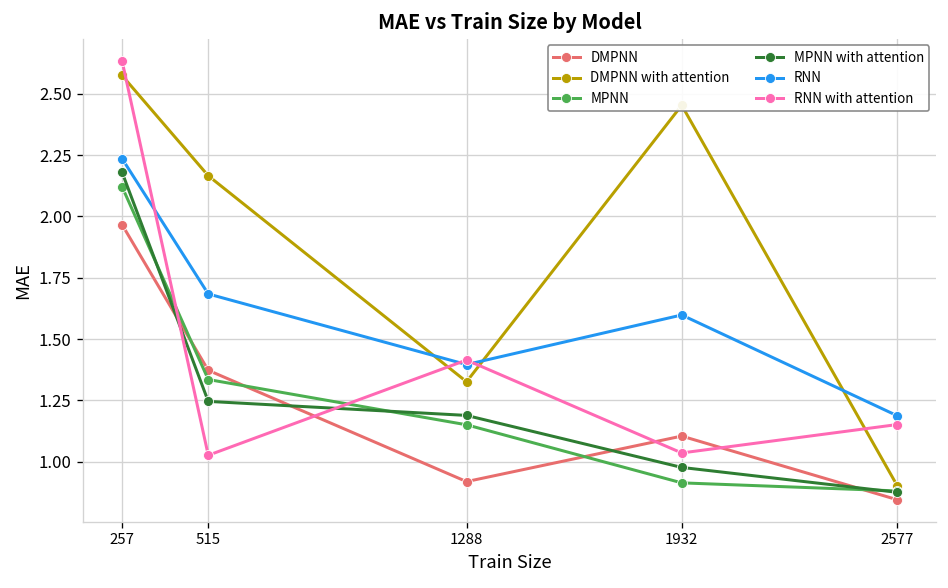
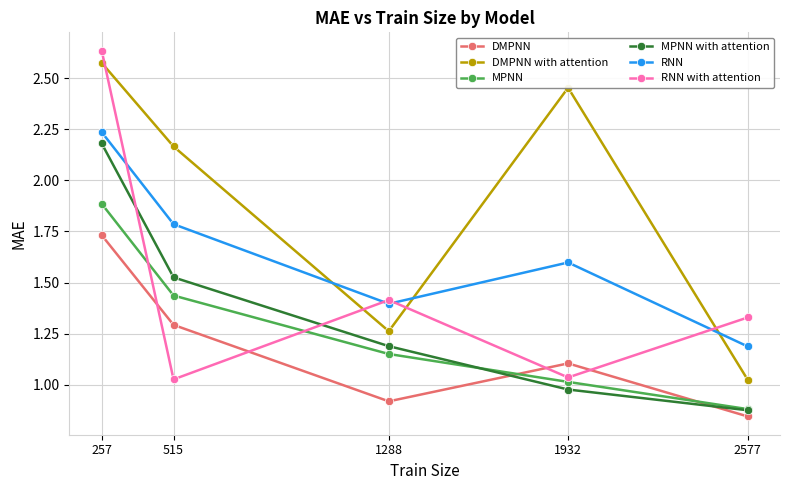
  {
    "DMPNN": {
-     "257": 1.97,
-     "515": 1.37,
+     "257": 1.73,
+     "515": 1.29,
      "1288": 0.92,
      "1932": 1.10,
      "2577": 0.84
    },
    "DMPNN with attention": {
      "257": 2.57,
      "515": 2.17,
-     "1288": 1.33,
-     "2577": 0.90
+     "1288": 1.26,
+     "2577": 1.02
    },
    "MPNN": {
-     "257": 2.12,
-     "515": 1.33,
+     "257": 1.89,
+     "515": 1.44,
      "1288": 1.15,
-     "1932": 0.91
+     "1932": 1.01
    },
    "MPNN with attention": {
      "257": 2.18,
-     "515": 1.25,
+     "515": 1.53,
      "1288": 1.19,
      "1932": 0.98
    },
    "RNN": {
      "257": 2.24,
-     "515": 1.68,
+     "515": 1.79,
      "1288": 1.40,
      "1932": 1.60,
      "2577": 1.19
    },
    "RNN with attention": {
      "257": 2.63,
      "515": 1.03,
      "1288": 1.41,
      "1932": 1.04,
-     "2577": 1.15
+     "2577": 1.33
    }
  }
